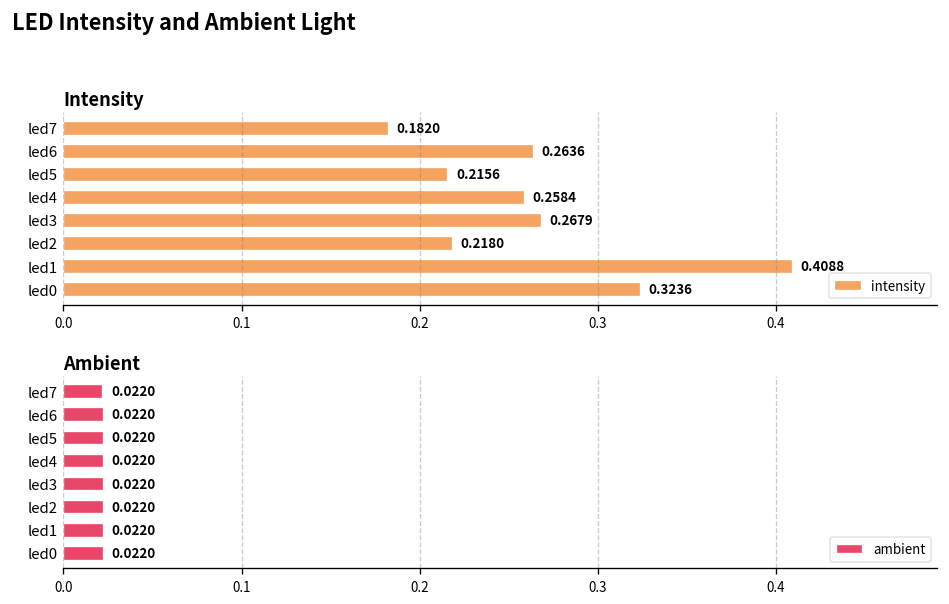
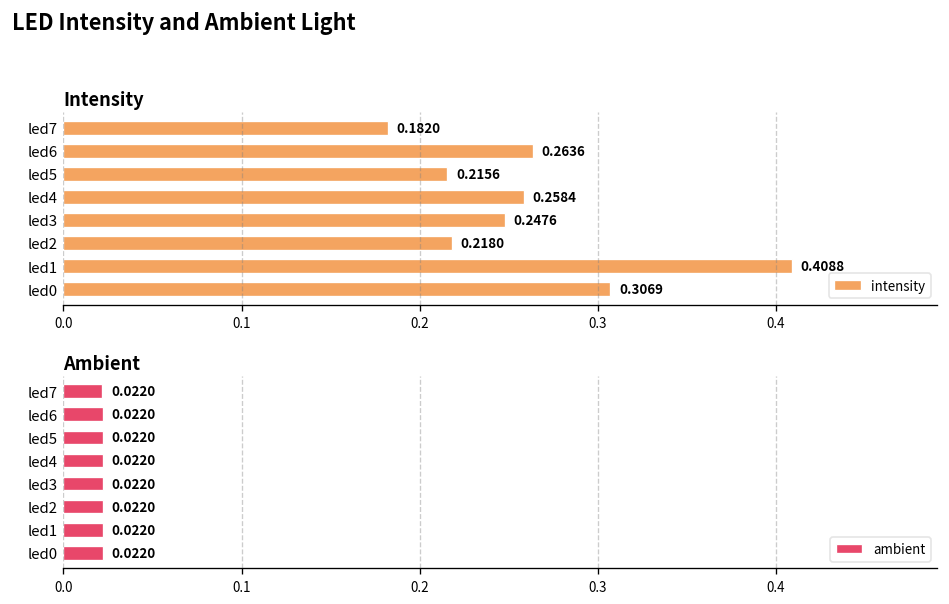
  {
    "Intensity": {
      "led7": 0.1820,
      "led6": 0.2636,
      "led5": 0.2156,
      "led4": 0.2584,
-     "led3": 0.2679,
+     "led3": 0.2476,
      "led2": 0.2180,
      "led1": 0.4088,
-     "led0": 0.3236
+     "led0": 0.3069
    },
    "Ambient": {
      "led7": 0.0220,
      "led6": 0.0220,
      "led5": 0.0220,
      "led4": 0.0220,
      "led3": 0.0220,
      "led2": 0.0220,
      "led1": 0.0220,
      "led0": 0.0220
    }
  }
